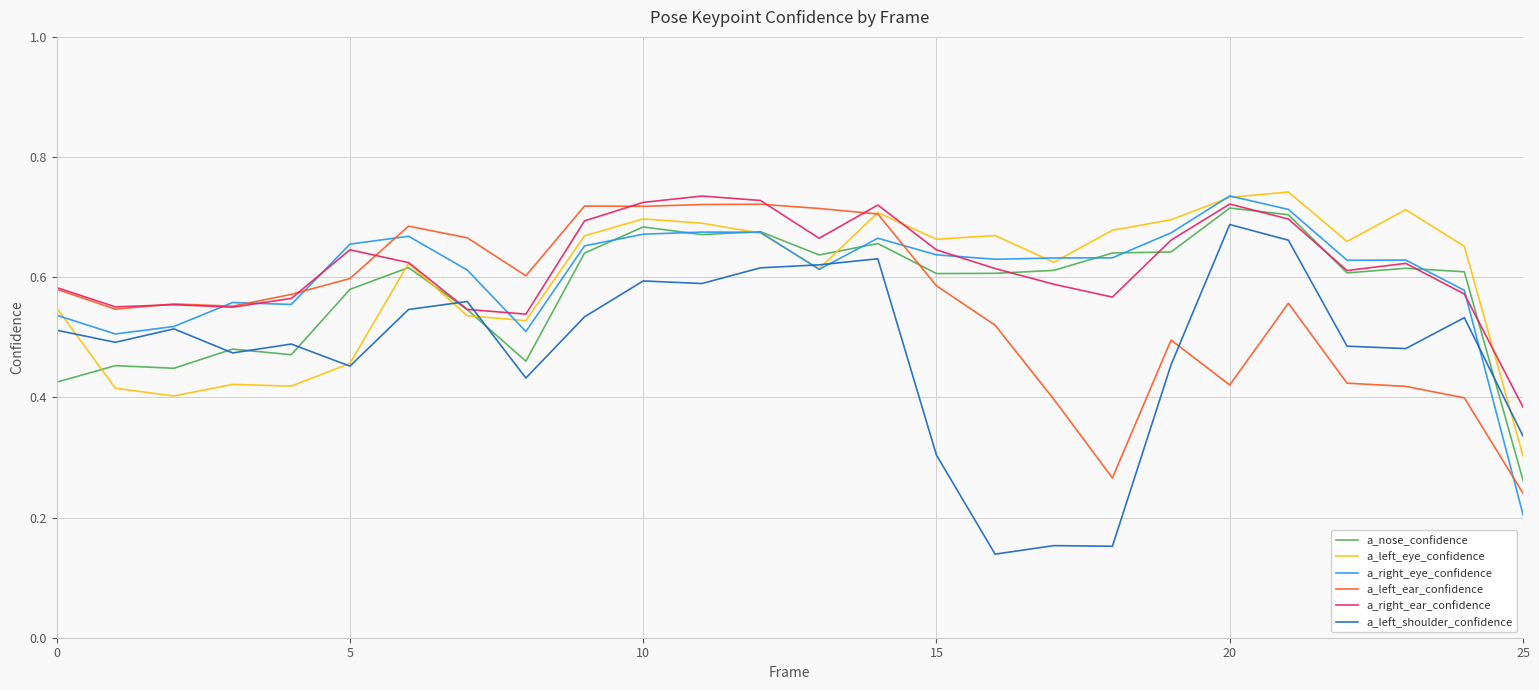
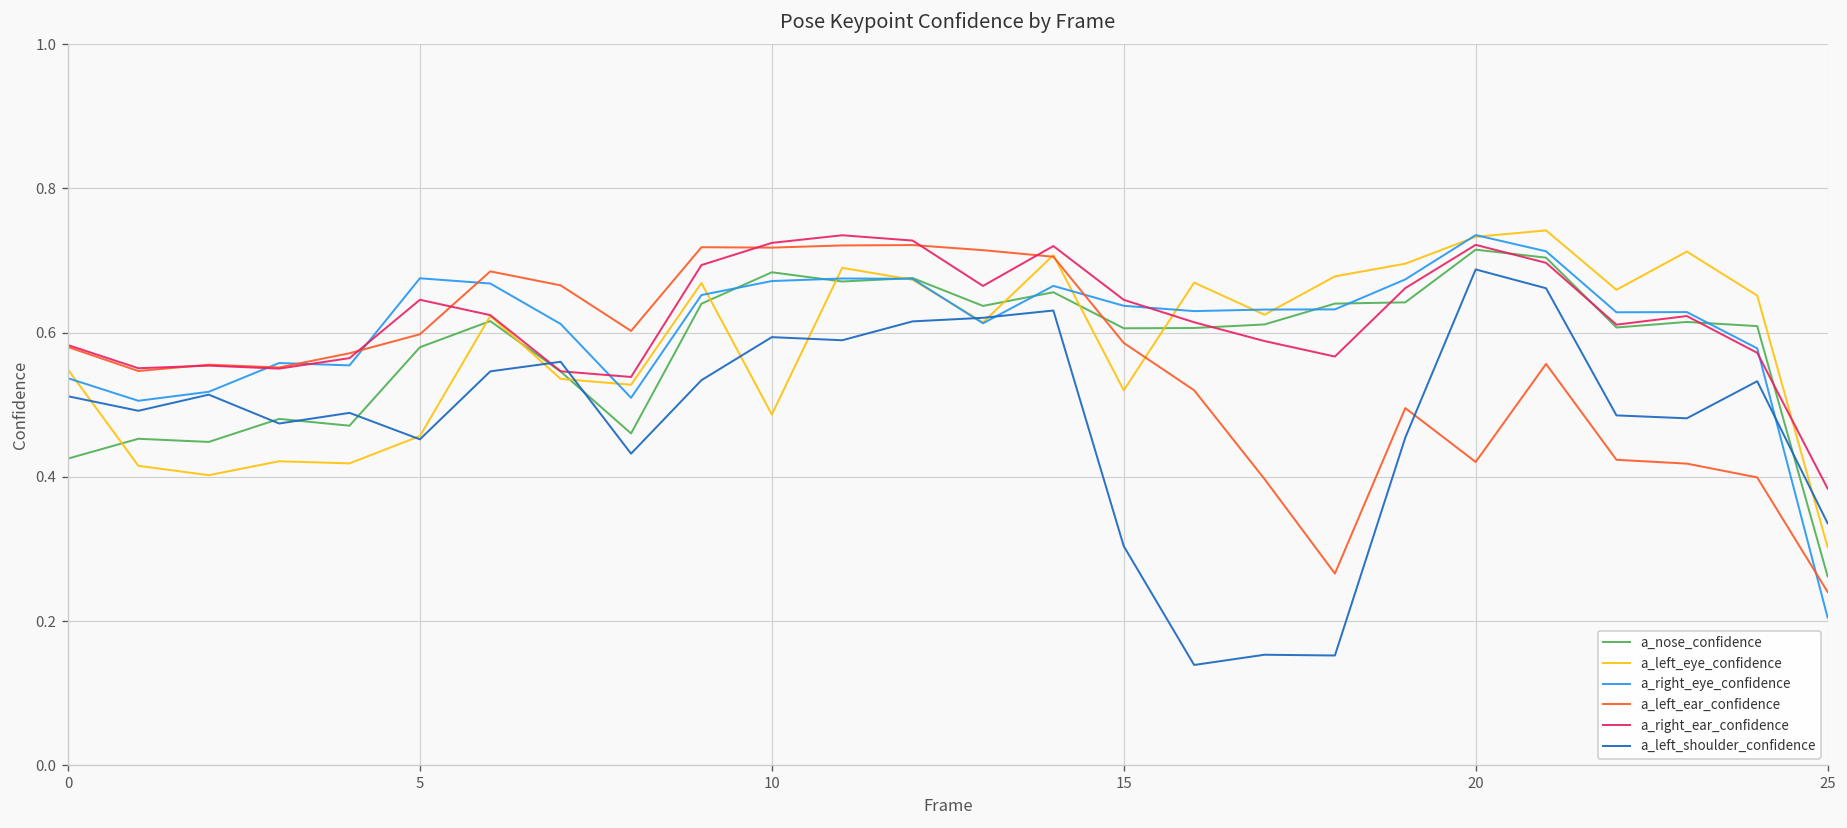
  {
    "a_nose_confidence": {
      "0": 0.43,
      "5": 0.58,
      "10": 0.68,
      "15": 0.61,
      "20": 0.72,
      "25": 0.26
    },
    "a_left_eye_confidence": {
      "0": 0.55,
      "5": 0.46,
-     "10": 0.70,
-     "15": 0.66,
+     "10": 0.49,
+     "15": 0.52,
      "25": 0.30
    },
    "a_right_eye_confidence": {
      "0": 0.54,
-     "5": 0.66,
+     "5": 0.68,
      "10": 0.67,
      "15": 0.64,
      "25": 0.20
    },
    "a_left_ear_confidence": {
      "5": 0.60,
      "10": 0.72,
      "15": 0.59,
      "20": 0.42,
      "25": 0.24
    },
    "a_right_ear_confidence": {
      "5": 0.65,
      "10": 0.72,
      "15": 0.65,
      "20": 0.72,
      "25": 0.38
    },
    "a_left_shoulder_confidence": {
      "0": 0.51,
      "5": 0.45,
      "10": 0.59,
      "15": 0.30,
      "20": 0.69,
      "25": 0.34
    }
  }
